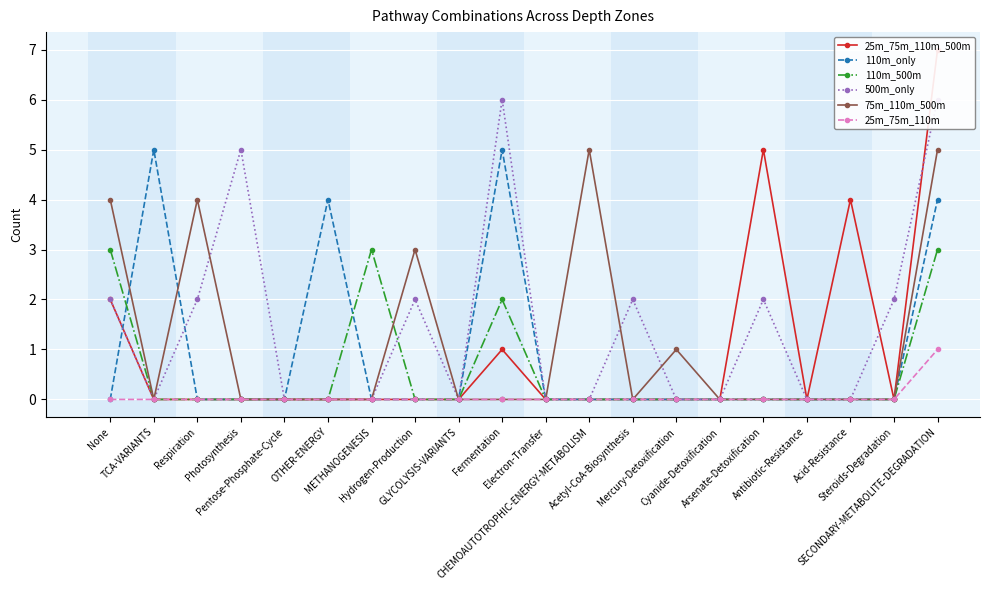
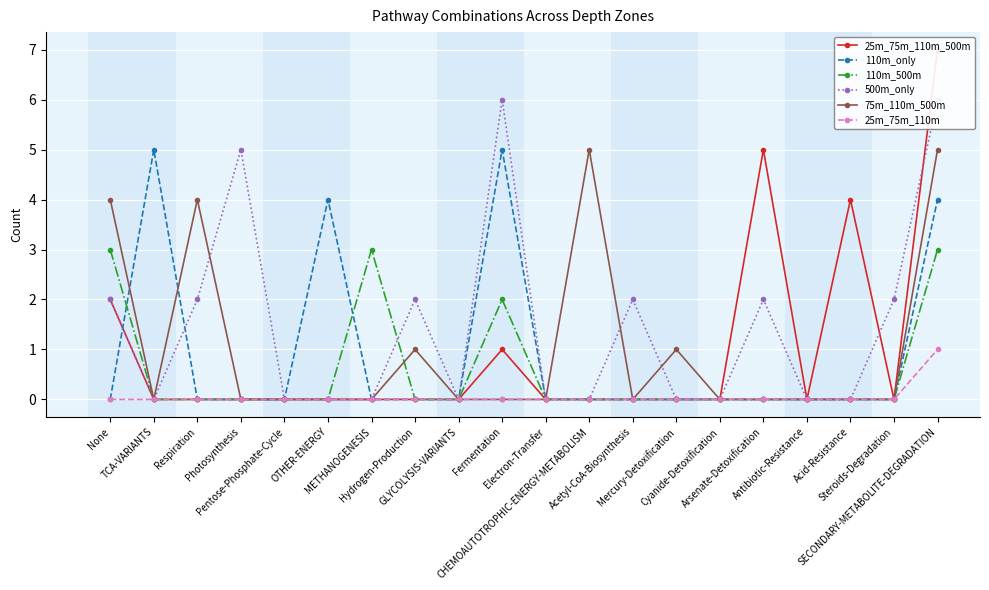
  {
    "25m_75m_110m_500m": {
      "Fermentation": 1,
      "Arsenate-Detoxification": 5,
      "Acid-Resistance": 4
    },
    "110m_only": {
      "TCA-VARIANTS": 5,
      "OTHER-ENERGY": 4,
      "Fermentation": 5,
      "SECONDARY-METABOLITE-DEGRADATION": 4
    },
    "110m_500m": {
      "None": 3,
      "METHANOGENESIS": 3,
      "Fermentation": 2,
      "SECONDARY-METABOLITE-DEGRADATION": 3
    },
    "500m_only": {
      "Respiration": 2,
      "Photosynthesis": 5,
      "Hydrogen-Production": 2,
      "Fermentation": 6,
      "Acetyl-CoA-Biosynthesis": 2,
      "Arsenate-Detoxification": 2,
      "Steroids-Degradation": 2
    },
    "75m_110m_500m": {
      "None": 4,
      "Respiration": 4,
-     "Hydrogen-Production": 3,
+     "Hydrogen-Production": 1,
      "CHEMOAUTOTROPHIC-ENERGY-METABOLISM": 5,
      "Mercury-Detoxification": 1,
      "SECONDARY-METABOLITE-DEGRADATION": 5
    },
    "25m_75m_110m": {
      "SECONDARY-METABOLITE-DEGRADATION": 1
    }
  }
